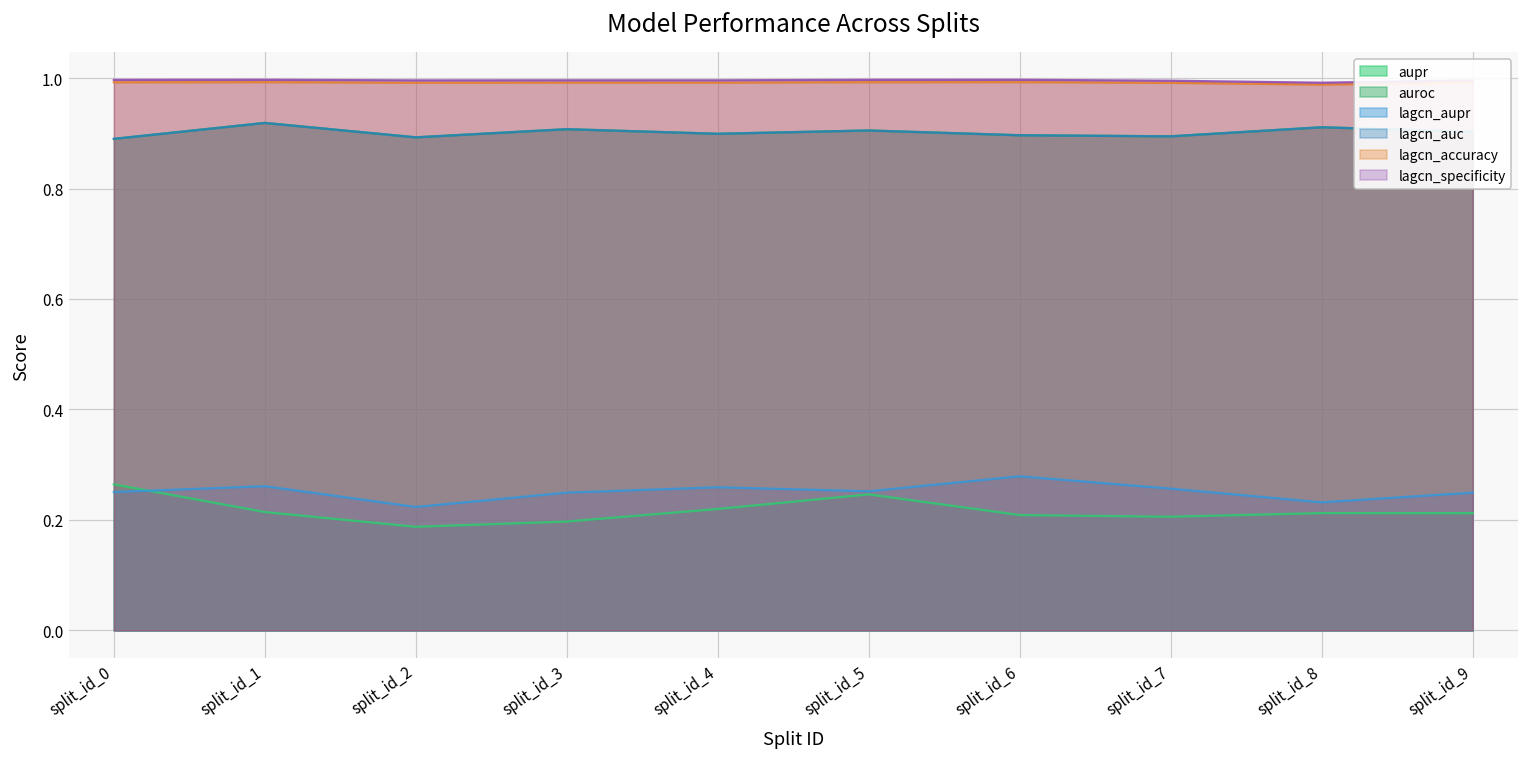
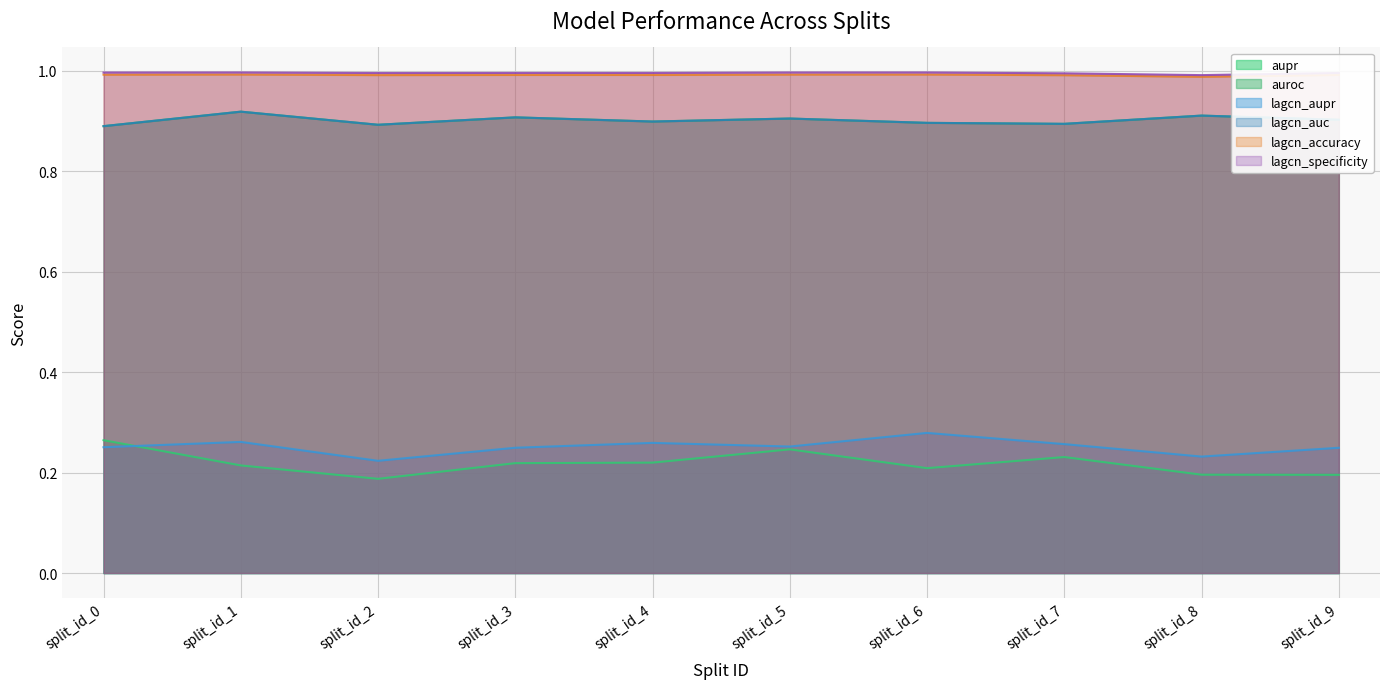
  {
    "aupr": {
      "split_id_0": 0.26,
      "split_id_1": 0.21,
      "split_id_2": 0.19,
-     "split_id_3": 0.20,
+     "split_id_3": 0.22,
      "split_id_4": 0.22,
      "split_id_5": 0.25,
      "split_id_6": 0.21,
-     "split_id_7": 0.21,
-     "split_id_8": 0.21,
-     "split_id_9": 0.21
+     "split_id_7": 0.23,
+     "split_id_8": 0.20,
+     "split_id_9": 0.20
    }
  }
